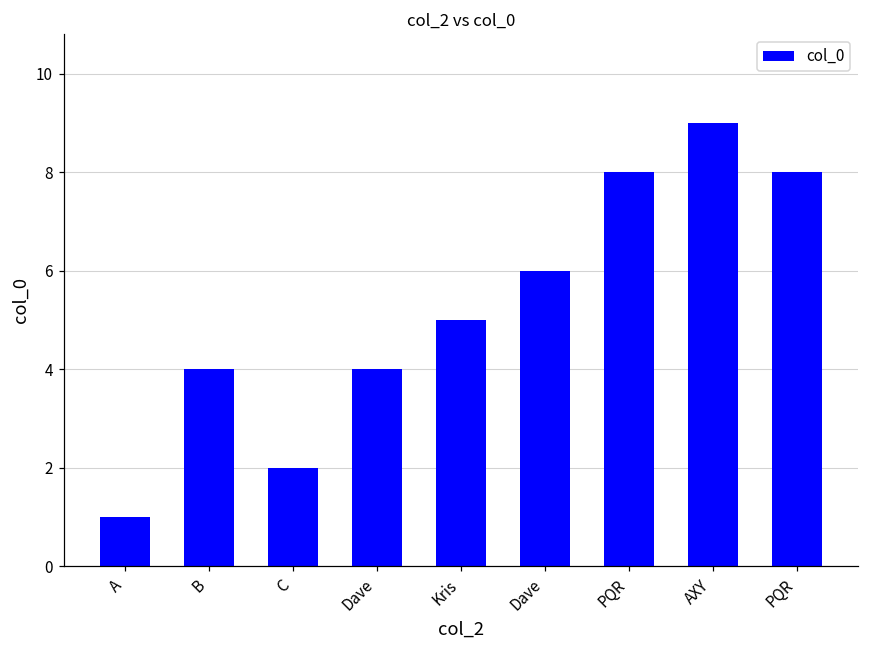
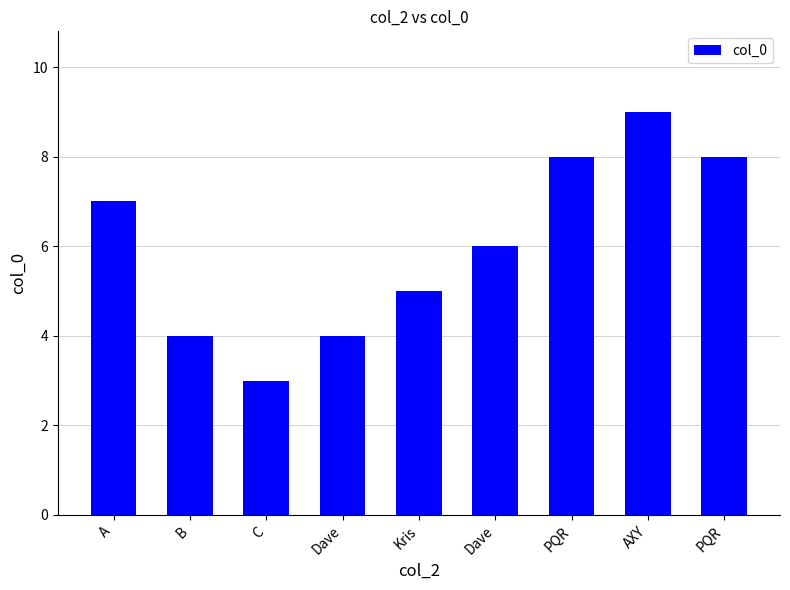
  {
-   "A": 1,
+   "A": 7,
    "B": 4,
-   "C": 2,
+   "C": 3,
    "Kris": 5,
    "AXY": 9
  }
